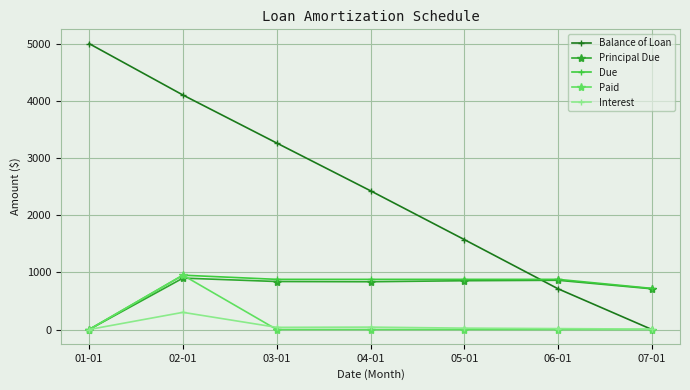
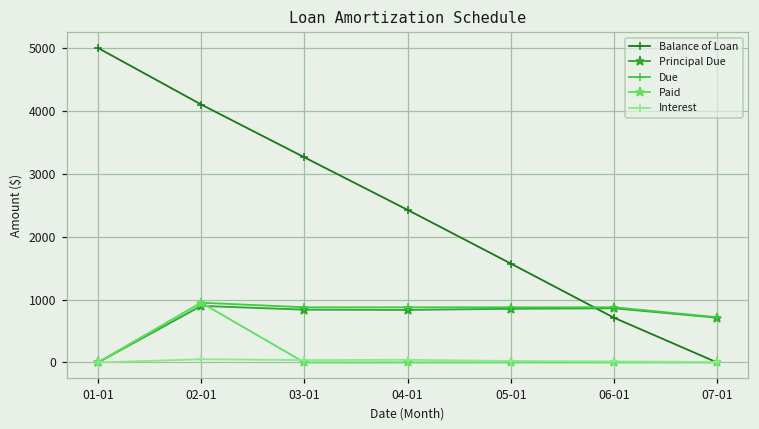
  {
    "Interest": {
-     "02-01": 300
+     "02-01": 100
    }
  }
